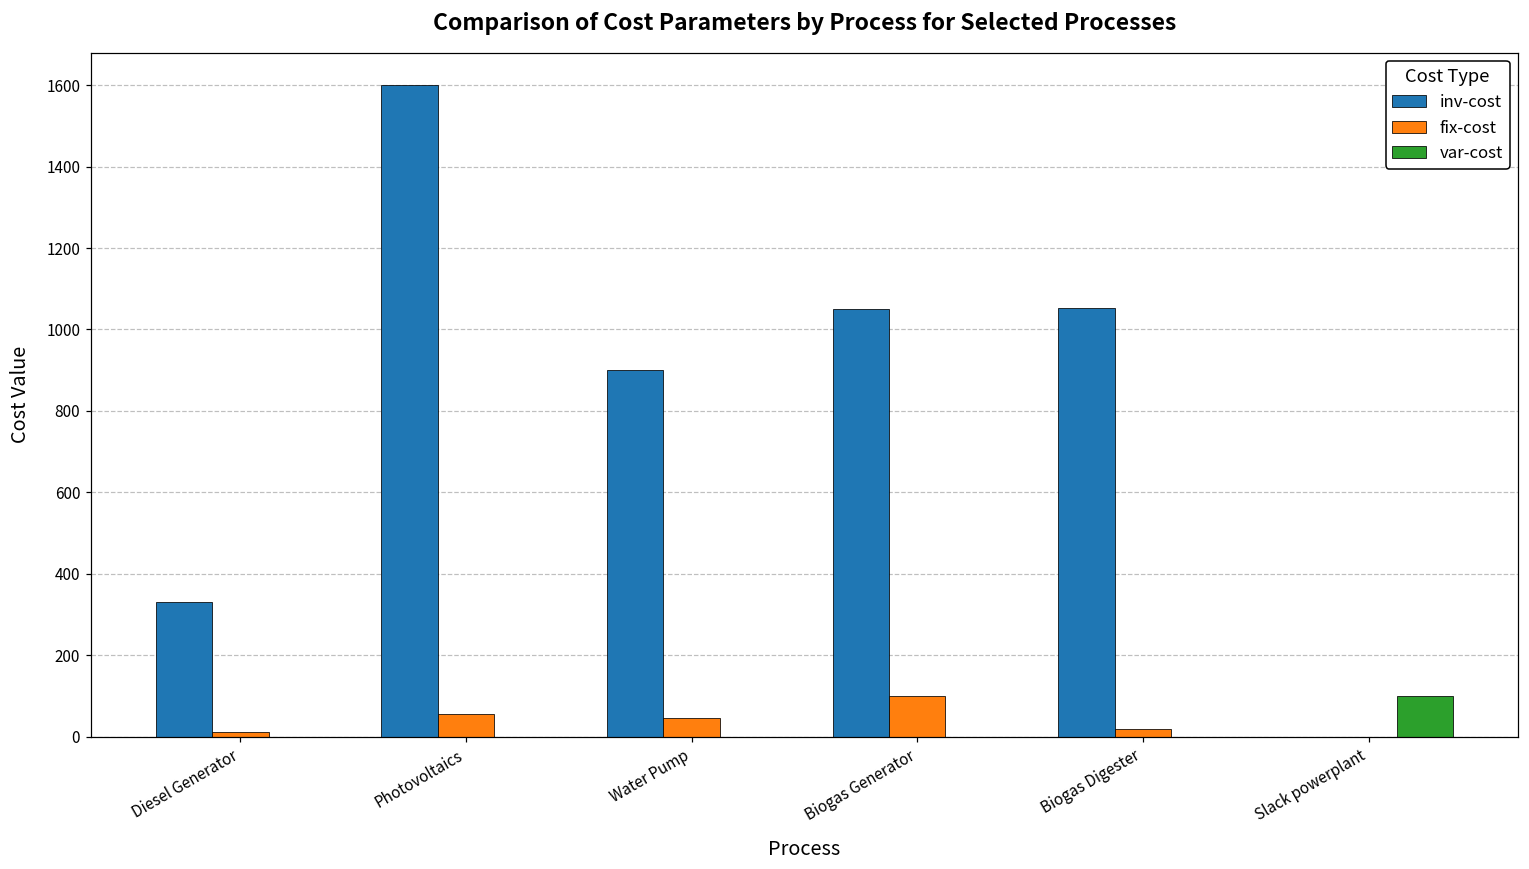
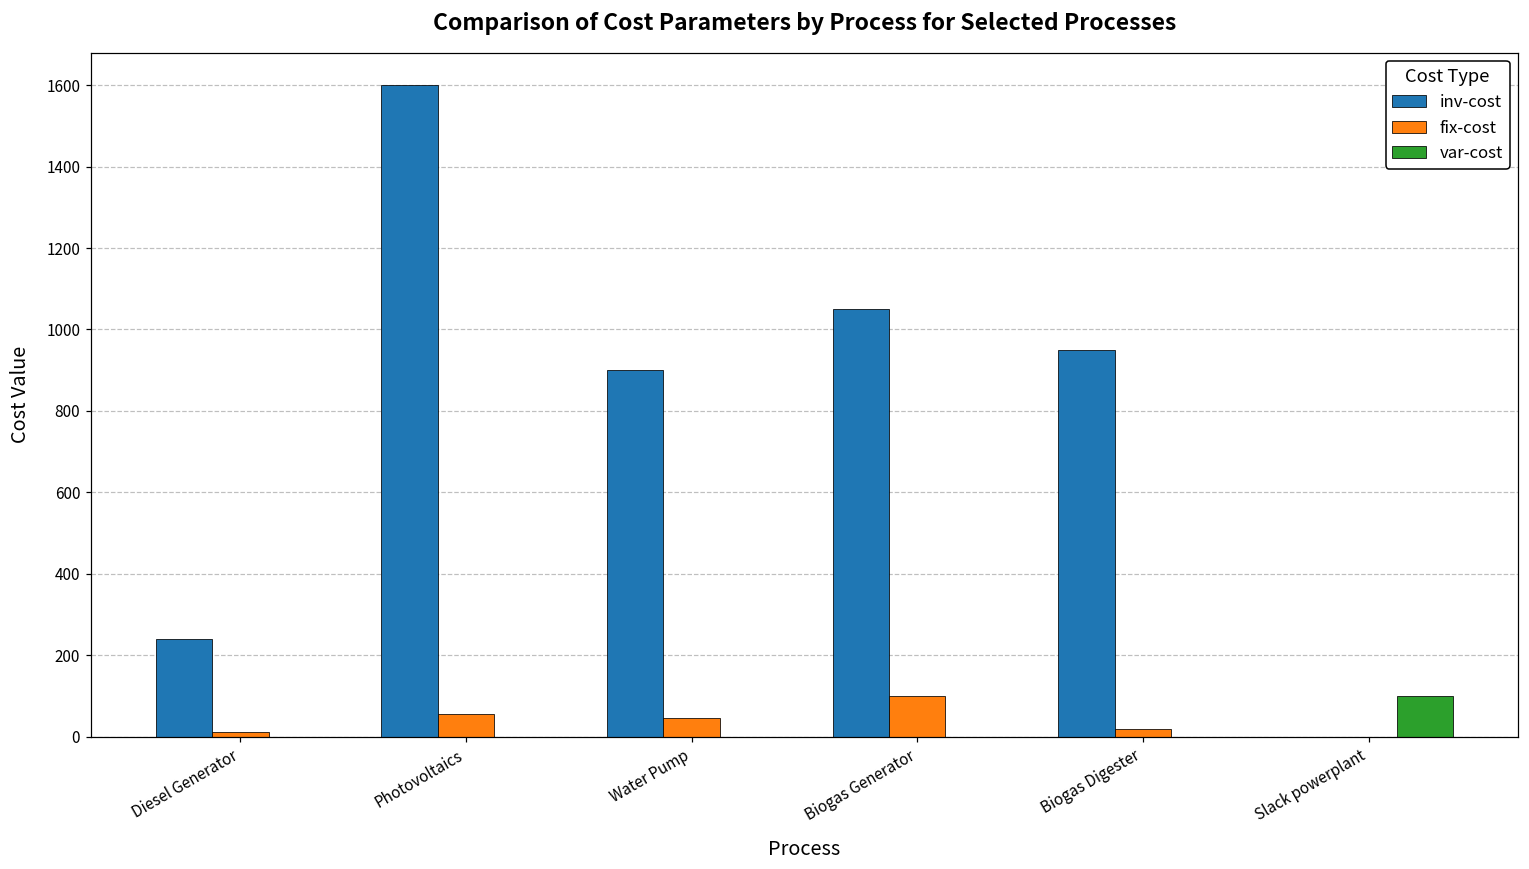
  {
    "inv-cost": {
-     "Diesel Generator": 330,
+     "Diesel Generator": 240,
      "Photovoltaics": 1600,
      "Water Pump": 900,
      "Biogas Generator": 1050,
-     "Biogas Digester": 1050,
+     "Biogas Digester": 950,
      "Slack powerplant": 0
    },
    "fix-cost": {
      "Diesel Generator": 10,
      "Photovoltaics": 60,
      "Water Pump": 50,
      "Biogas Generator": 100,
      "Biogas Digester": 20,
      "Slack powerplant": 0
    },
    "var-cost": {
      "Photovoltaics": 0,
      "Water Pump": 0,
      "Biogas Digester": 0,
      "Slack powerplant": 100
    }
  }
